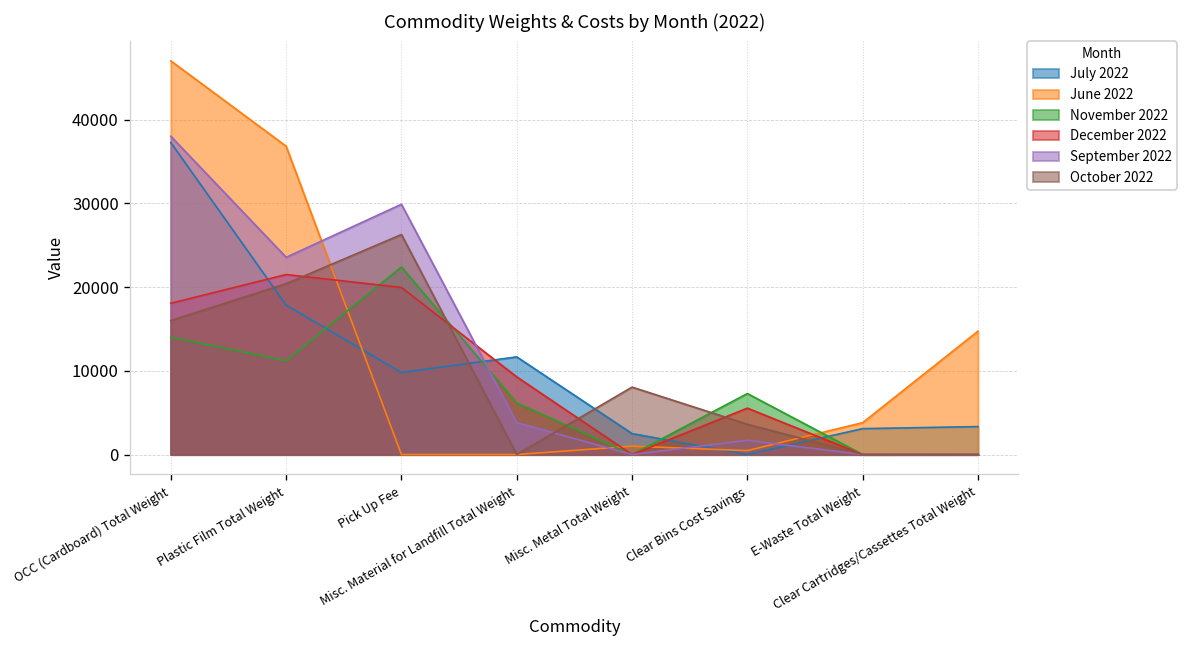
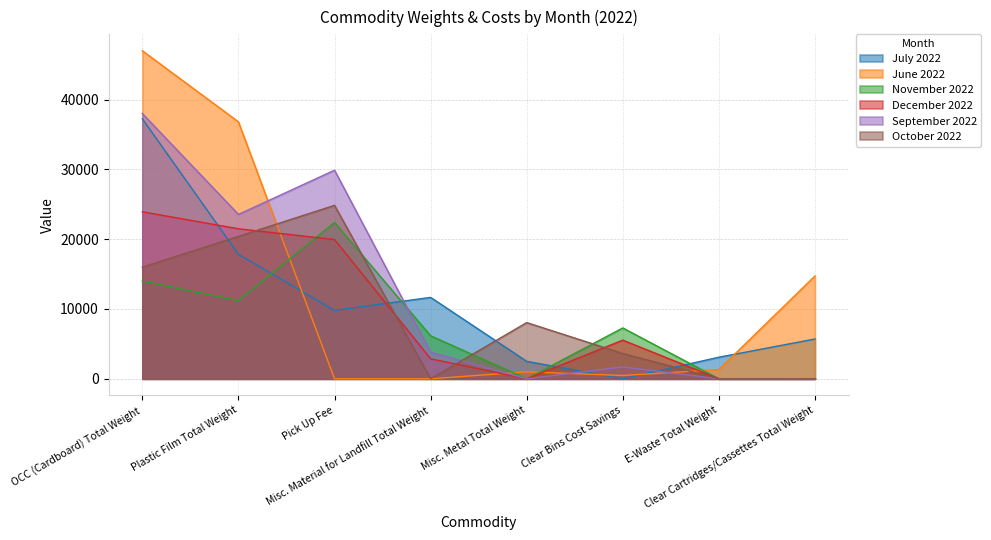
  {
    "July 2022": {
      "OCC (Cardboard) Total Weight": 37000,
      "Plastic Film Total Weight": 18000,
      "Pick Up Fee": 10000,
      "Misc. Material for Landfill Total Weight": 12000,
      "Misc. Metal Total Weight": 3000,
      "Clear Bins Cost Savings": 0,
      "E-Waste Total Weight": 3000,
-     "Clear Cartridges/Cassettes Total Weight": 3000
+     "Clear Cartridges/Cassettes Total Weight": 6000
    },
    "June 2022": {
      "OCC (Cardboard) Total Weight": 47000,
      "Plastic Film Total Weight": 37000,
      "Pick Up Fee": 0,
      "Misc. Metal Total Weight": 1000,
      "Clear Bins Cost Savings": 0,
-     "E-Waste Total Weight": 4000,
+     "E-Waste Total Weight": 1000,
      "Clear Cartridges/Cassettes Total Weight": 15000
    },
    "November 2022": {
      "OCC (Cardboard) Total Weight": 14000,
      "Plastic Film Total Weight": 11000,
      "Pick Up Fee": 22000,
      "Misc. Material for Landfill Total Weight": 6000,
      "Clear Bins Cost Savings": 7000
    },
    "December 2022": {
-     "OCC (Cardboard) Total Weight": 18000,
+     "OCC (Cardboard) Total Weight": 24000,
      "Plastic Film Total Weight": 21000,
      "Pick Up Fee": 20000,
-     "Misc. Material for Landfill Total Weight": 9000,
+     "Misc. Material for Landfill Total Weight": 3000,
      "Clear Bins Cost Savings": 6000
    },
    "September 2022": {
      "OCC (Cardboard) Total Weight": 38000,
      "Plastic Film Total Weight": 24000,
      "Pick Up Fee": 30000,
      "Misc. Material for Landfill Total Weight": 4000,
      "Clear Bins Cost Savings": 2000
    },
    "October 2022": {
      "OCC (Cardboard) Total Weight": 16000,
      "Plastic Film Total Weight": 20000,
-     "Pick Up Fee": 26000,
+     "Pick Up Fee": 25000,
      "Misc. Metal Total Weight": 8000,
      "Clear Bins Cost Savings": 4000
    }
  }
